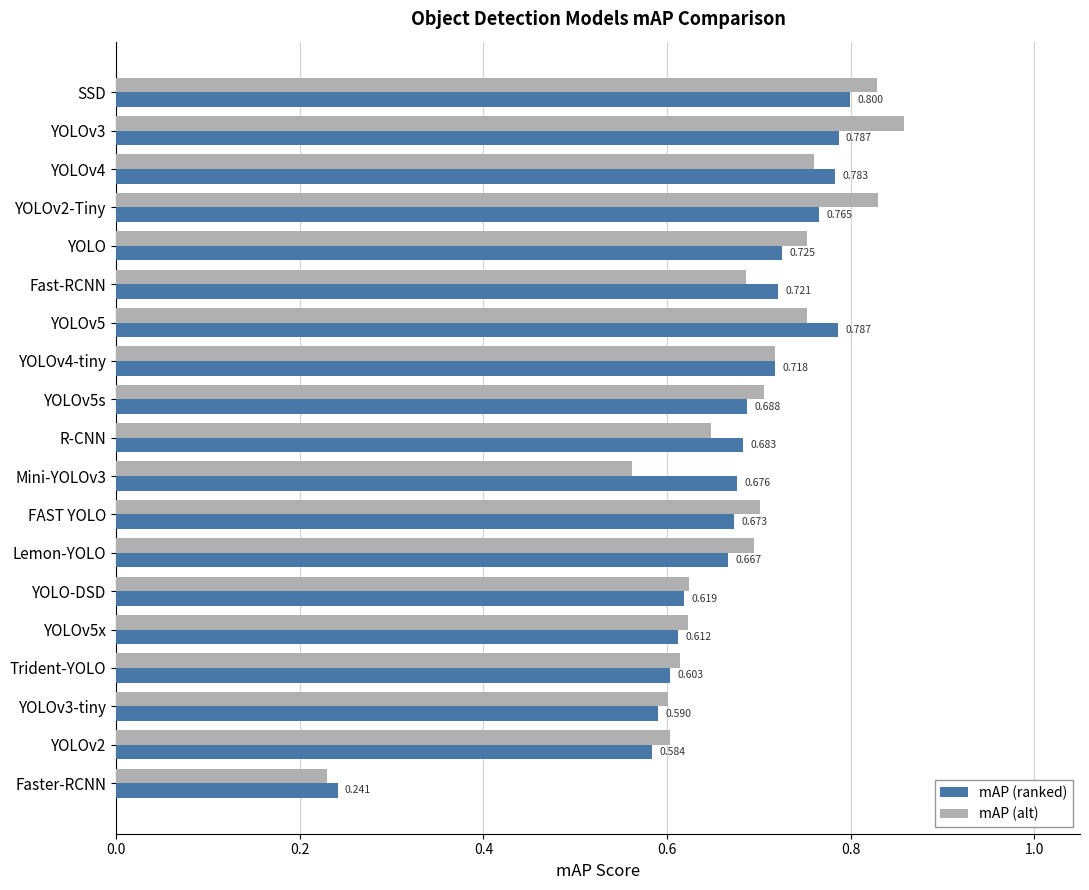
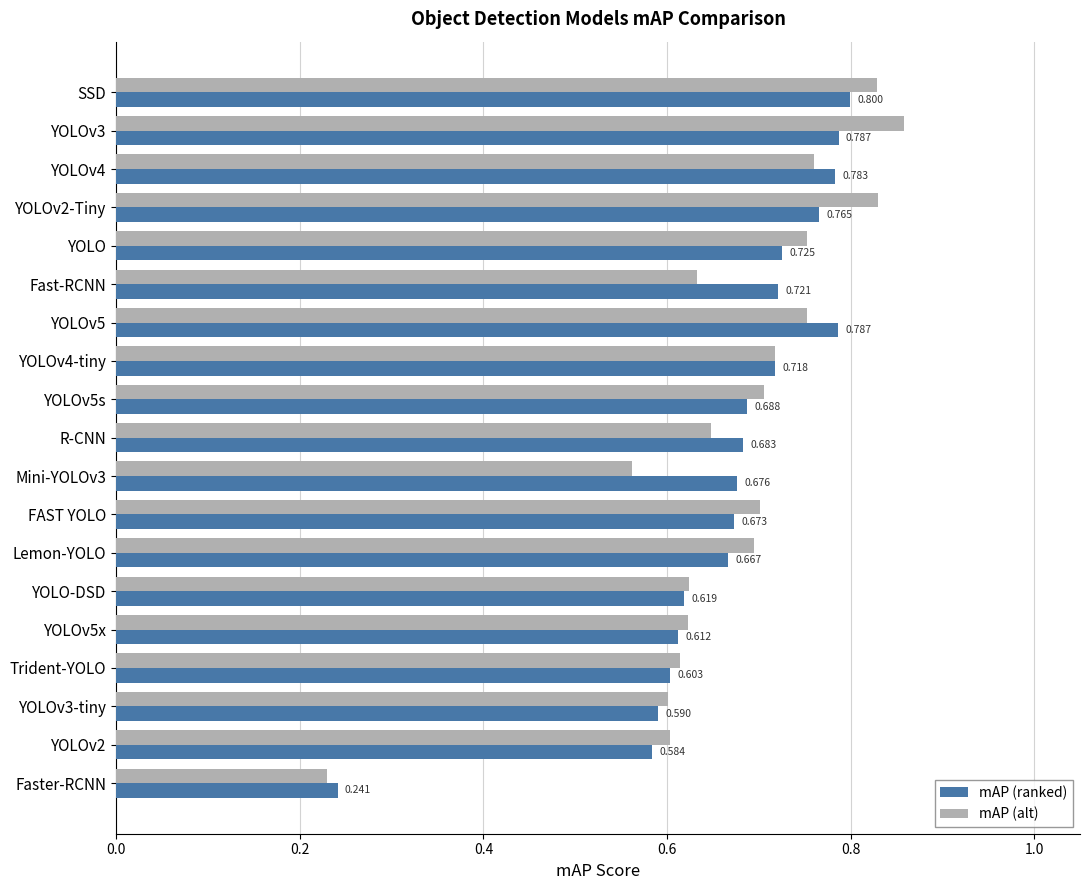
  {
    "mAP (ranked)": {
      "SSD": 0.800,
      "YOLOv3": 0.787,
      "YOLOv4": 0.783,
      "YOLOv2-Tiny": 0.765,
      "YOLO": 0.725,
      "Fast-RCNN": 0.721,
      "YOLOv5": 0.787,
      "YOLOv4-tiny": 0.718,
      "YOLOv5s": 0.688,
      "R-CNN": 0.683,
      "Mini-YOLOv3": 0.676,
      "FAST YOLO": 0.673,
      "Lemon-YOLO": 0.667,
      "YOLO-DSD": 0.619,
      "YOLOv5x": 0.612,
      "Trident-YOLO": 0.603,
      "YOLOv3-tiny": 0.590,
      "YOLOv2": 0.584,
      "Faster-RCNN": 0.241
    },
    "mAP (alt)": {
      "SSD": 0.83,
      "YOLOv3": 0.86,
      "YOLOv4": 0.76,
      "YOLOv2-Tiny": 0.83,
      "YOLO": 0.75,
-     "Fast-RCNN": 0.69,
+     "Fast-RCNN": 0.63,
      "YOLOv5": 0.75,
      "YOLOv5s": 0.71,
      "R-CNN": 0.65,
      "Mini-YOLOv3": 0.56,
      "FAST YOLO": 0.70,
      "Lemon-YOLO": 0.69,
      "YOLO-DSD": 0.62,
      "YOLOv5x": 0.62,
      "Trident-YOLO": 0.61,
      "YOLOv3-tiny": 0.60,
      "YOLOv2": 0.60,
      "Faster-RCNN": 0.23
    }
  }
